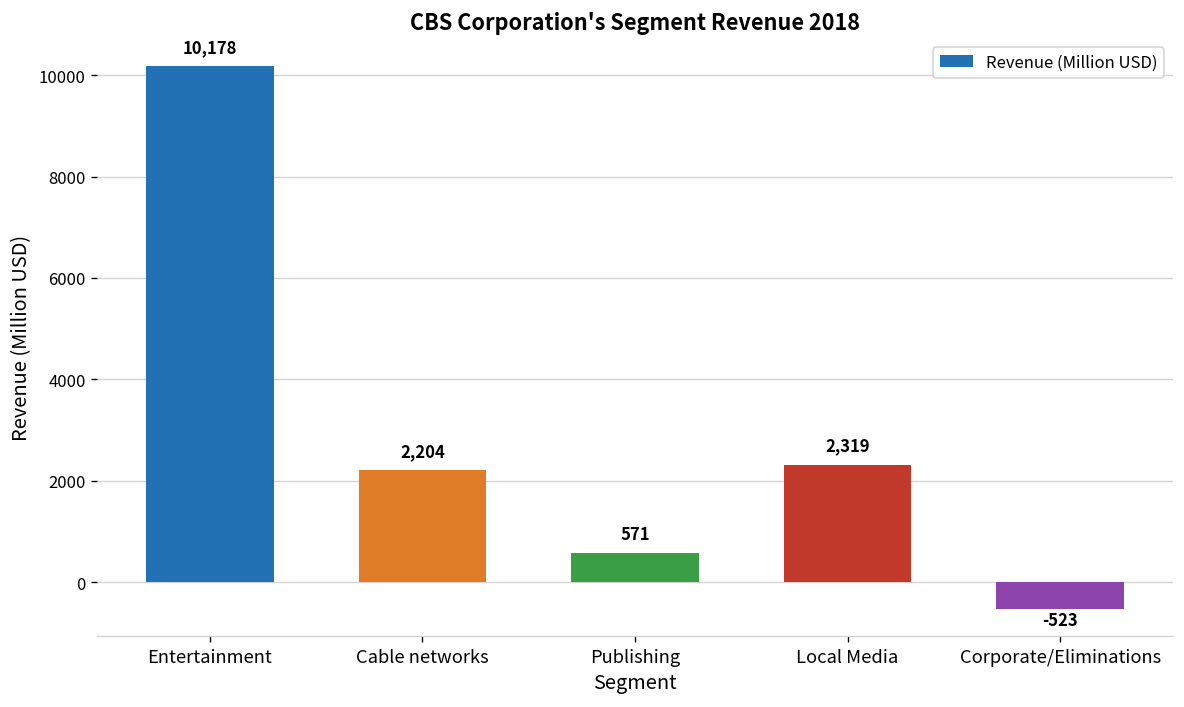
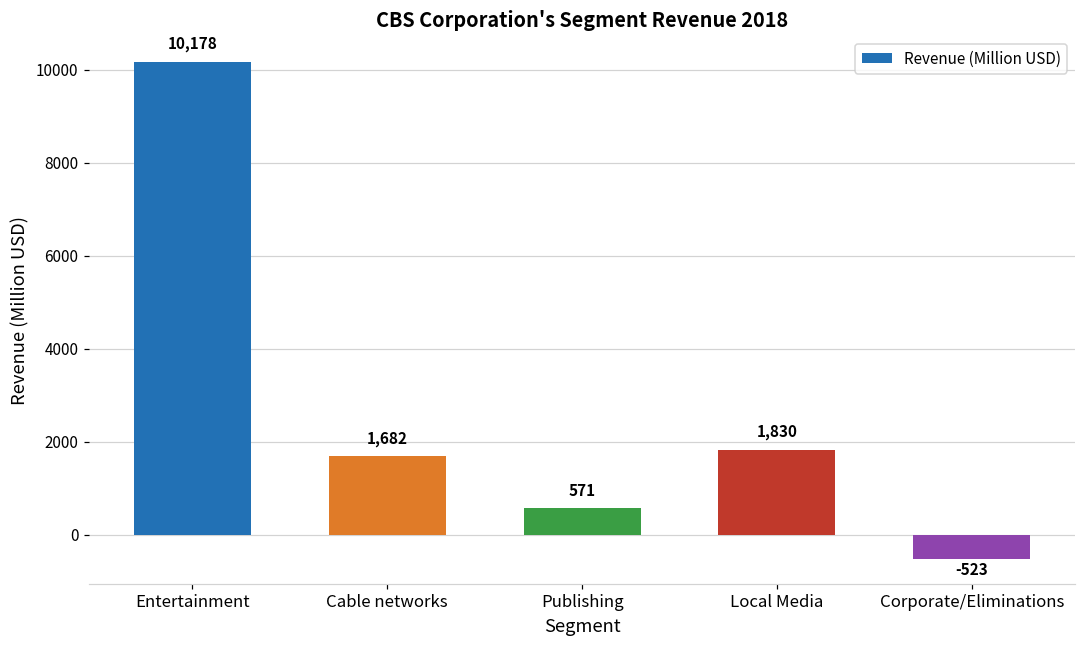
  {
    "Entertainment": "10,178",
-   "Cable networks": "2,204",
+   "Cable networks": "1,682",
    "Publishing": "571",
-   "Local Media": "2,319",
+   "Local Media": "1,830",
    "Corporate/Eliminations": "-523"
  }
